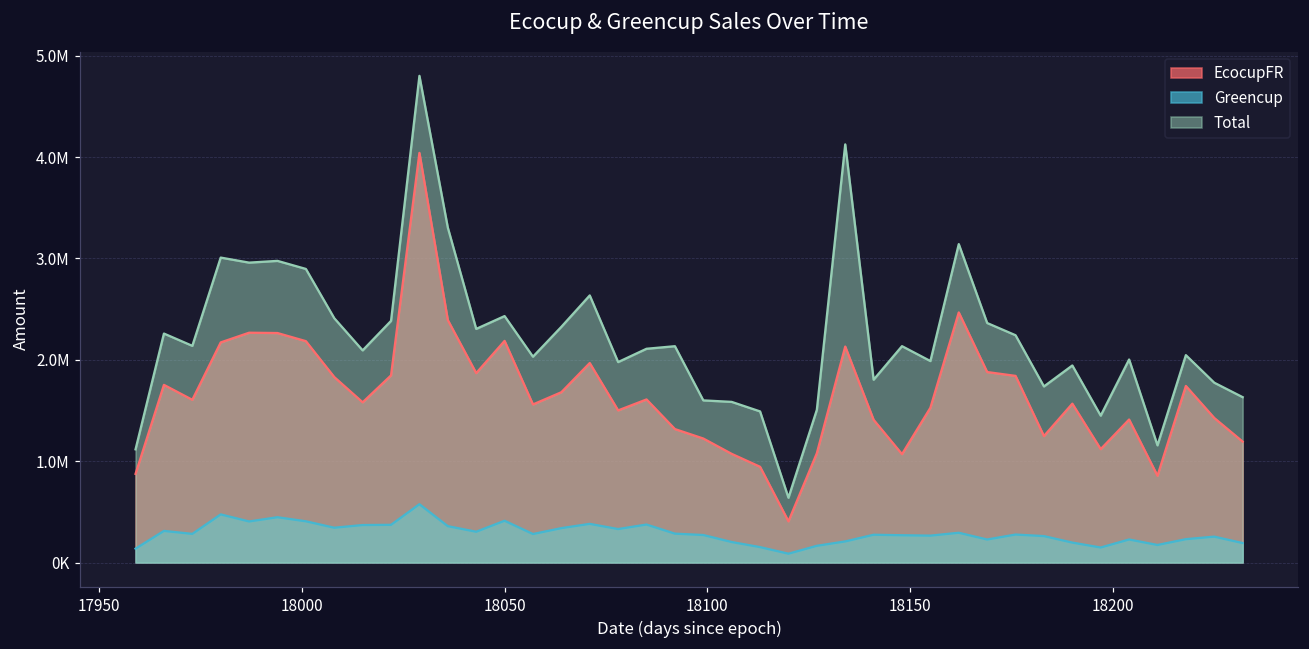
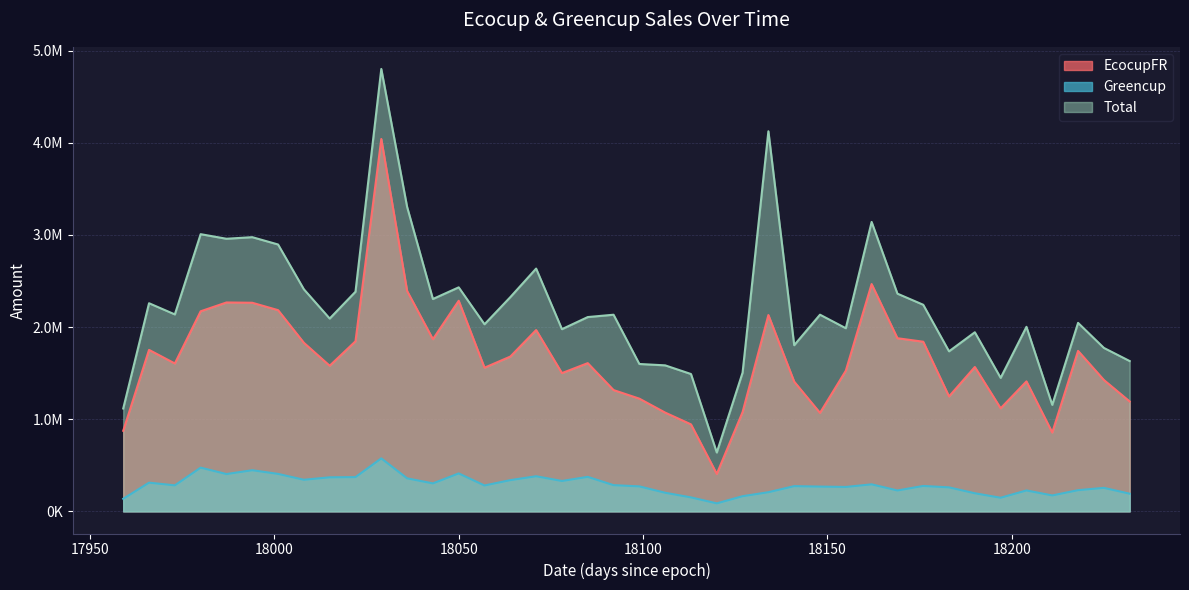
  {
    "EcocupFR": {
-     "18050": 2200000
+     "18050": 2300000
    },
    "Greencup": {
      "18050": 400000
    },
    "Total": {
      "18050": 2400000
    }
  }
